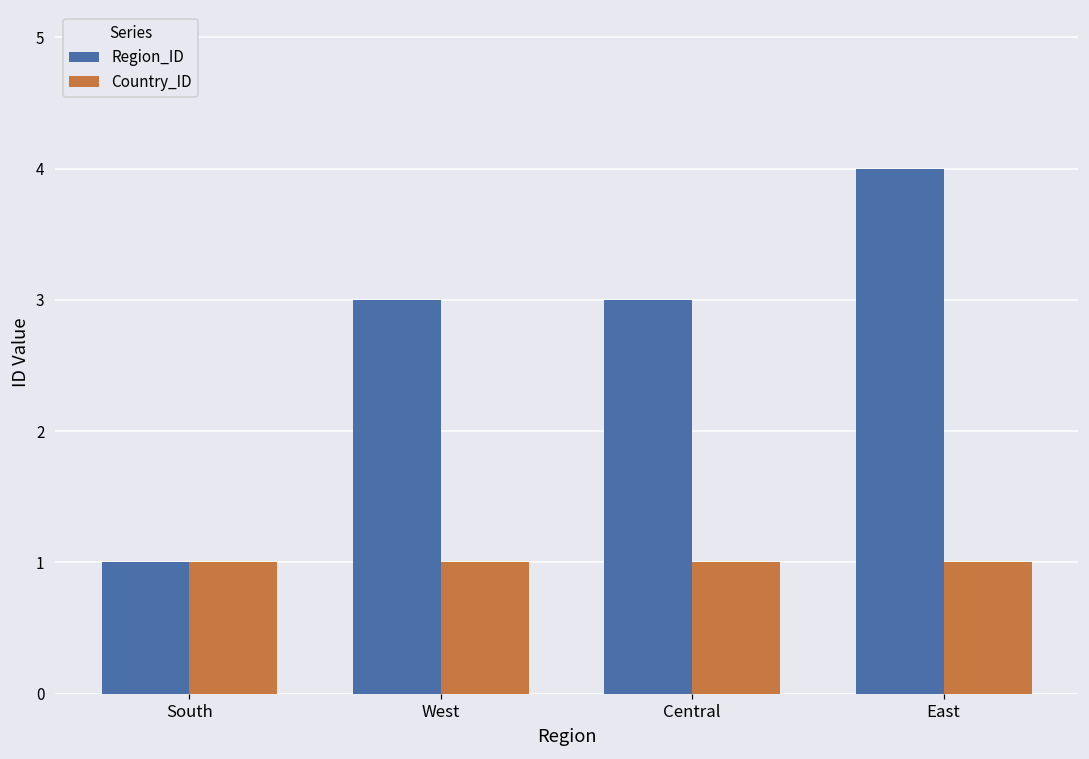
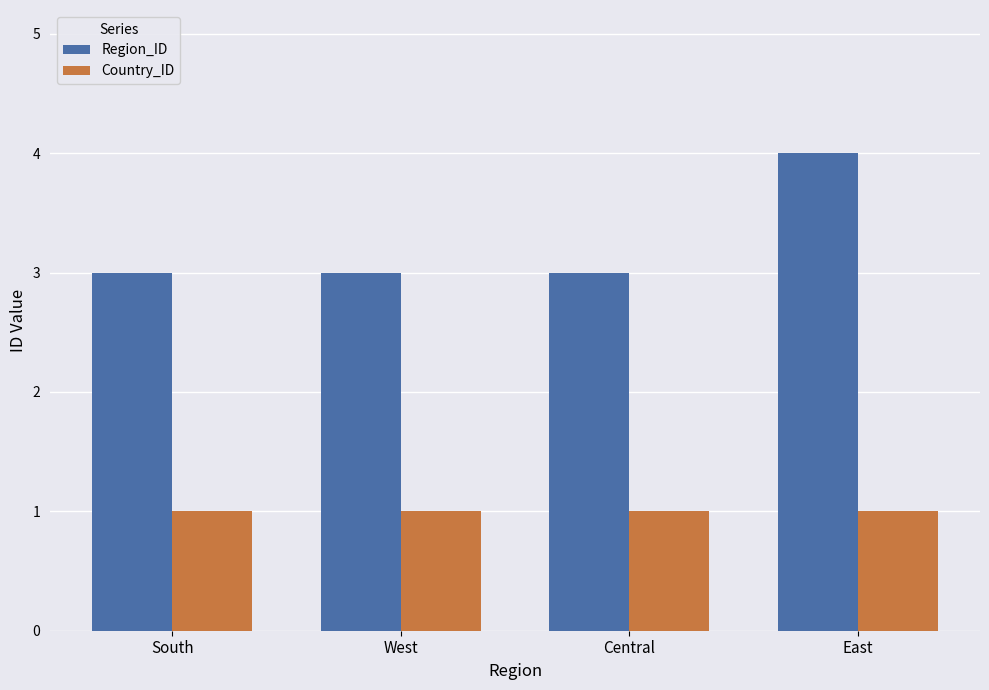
  {
    "Region_ID": {
-     "South": 1,
+     "South": 3,
      "West": 3,
      "Central": 3,
      "East": 4
    },
    "Country_ID": {
      "South": 1,
      "West": 1,
      "Central": 1,
      "East": 1
    }
  }
